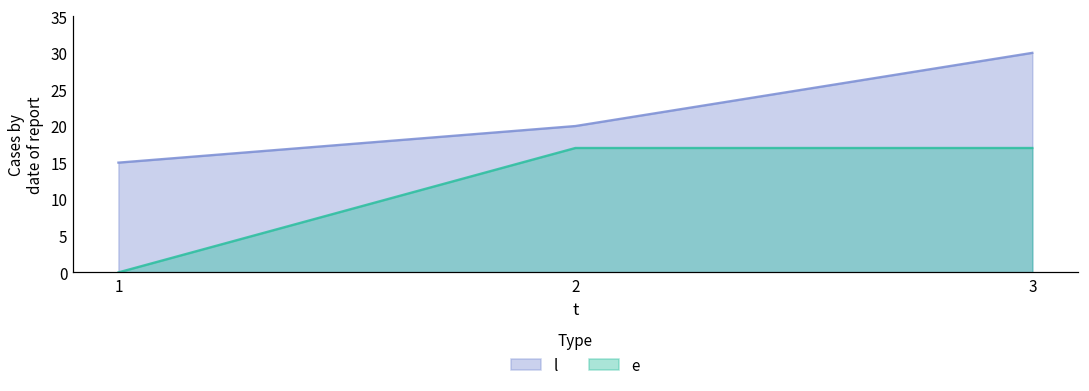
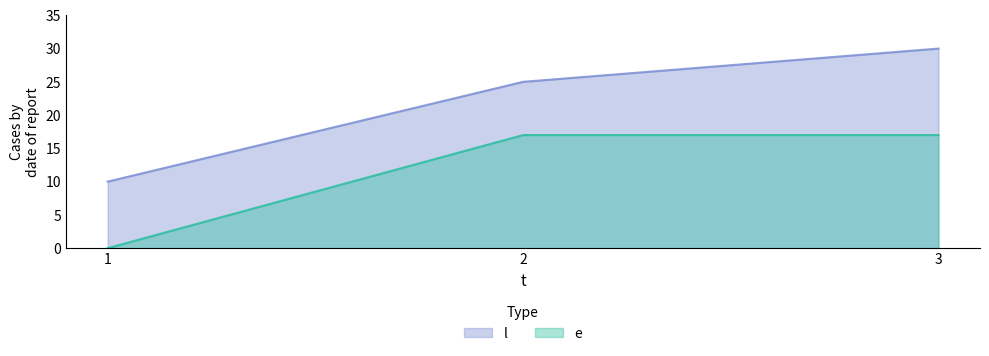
  {
    "l": {
-     "1": 15,
-     "2": 20,
+     "1": 10,
+     "2": 25,
      "3": 30
    },
    "e": {
      "1": 0,
      "2": 17,
      "3": 17
    }
  }
